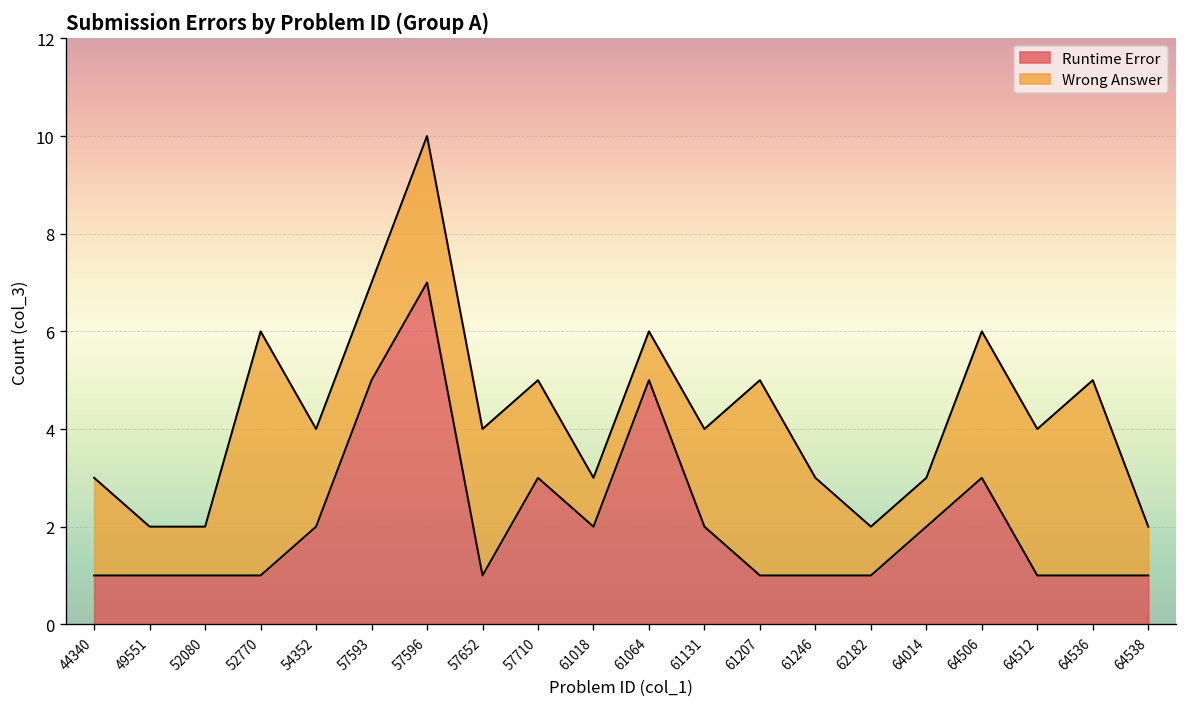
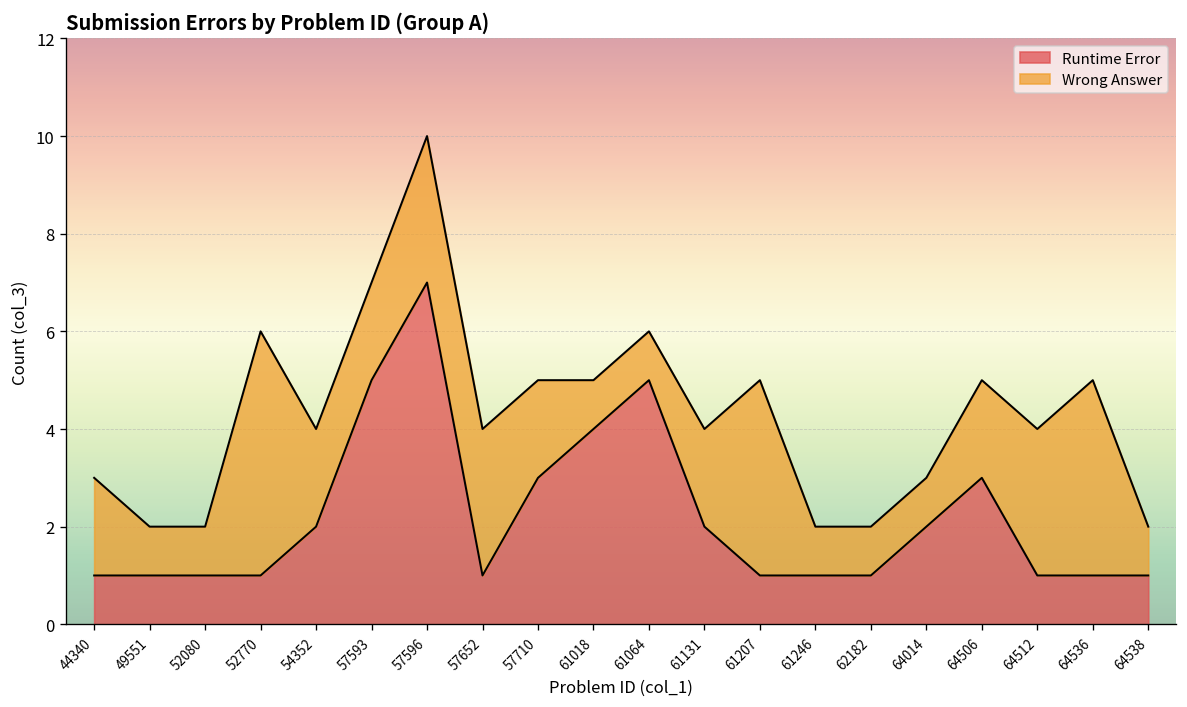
  {
    "Runtime Error": {
      "44340": 1,
      "49551": 1,
      "52080": 1,
      "52770": 1,
      "54352": 2,
      "57593": 5,
      "57596": 7,
      "57652": 1,
      "57710": 3,
-     "61018": 2,
+     "61018": 4,
      "61064": 5,
      "61131": 2,
      "61207": 1,
      "61246": 1,
      "62182": 1,
      "64014": 2,
      "64506": 3,
      "64512": 1,
      "64536": 1,
      "64538": 1
    },
    "Wrong Answer": {
      "44340": 3,
      "49551": 2,
      "52080": 2,
      "52770": 6,
      "54352": 4,
      "57593": 7,
      "57596": 10,
      "57652": 4,
      "57710": 5,
      "61064": 6,
      "61131": 4,
      "61207": 5,
-     "61246": 2,
+     "61246": 1,
      "62182": 2,
      "64014": 3,
-     "64506": 3,
+     "64506": 2,
      "64512": 4,
      "64536": 5,
      "64538": 2
    }
  }
